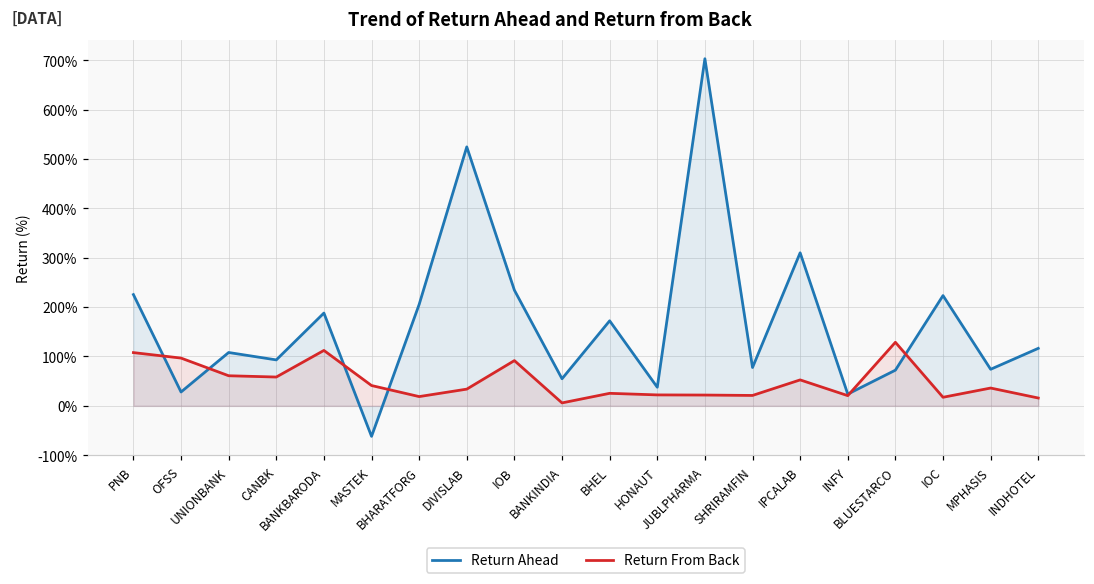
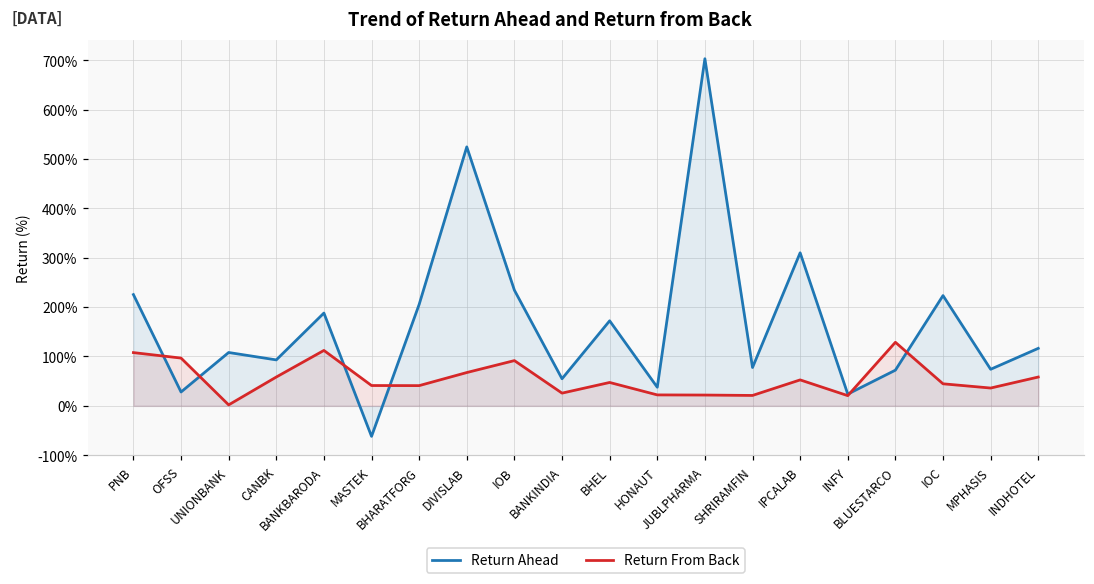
  {
    "Return From Back": {
      "PNB": "110%",
      "OFSS": "100%",
-     "UNIONBANK": "60%",
+     "UNIONBANK": "0%",
      "CANBK": "60%",
      "BANKBARODA": "110%",
      "MASTEK": "40%",
-     "BHARATFORG": "20%",
-     "DIVISLAB": "30%",
+     "BHARATFORG": "40%",
+     "DIVISLAB": "70%",
      "IOB": "90%",
-     "BANKINDIA": "10%",
-     "BHEL": "30%",
+     "BANKINDIA": "30%",
+     "BHEL": "50%",
      "HONAUT": "20%",
      "JUBLPHARMA": "20%",
      "SHRIRAMFIN": "20%",
      "IPCALAB": "50%",
      "BLUESTARCO": "130%",
-     "IOC": "20%",
+     "IOC": "40%",
      "MPHASIS": "40%",
-     "INDHOTEL": "20%"
+     "INDHOTEL": "60%"
    }
  }
